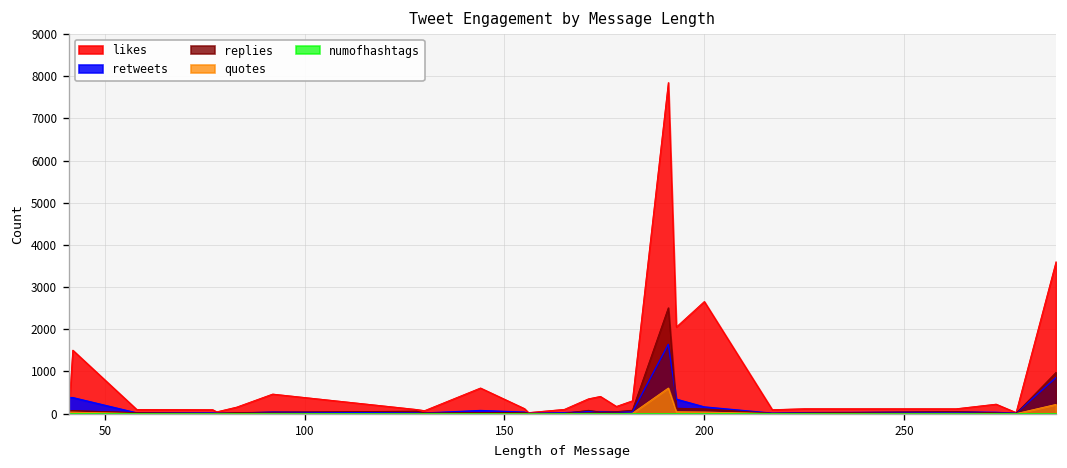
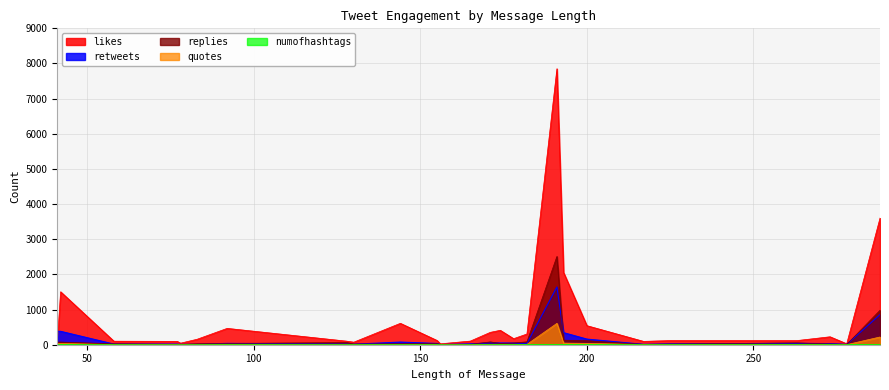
  {
    "likes": {
-     "200": 2700
+     "200": 500
    }
  }
